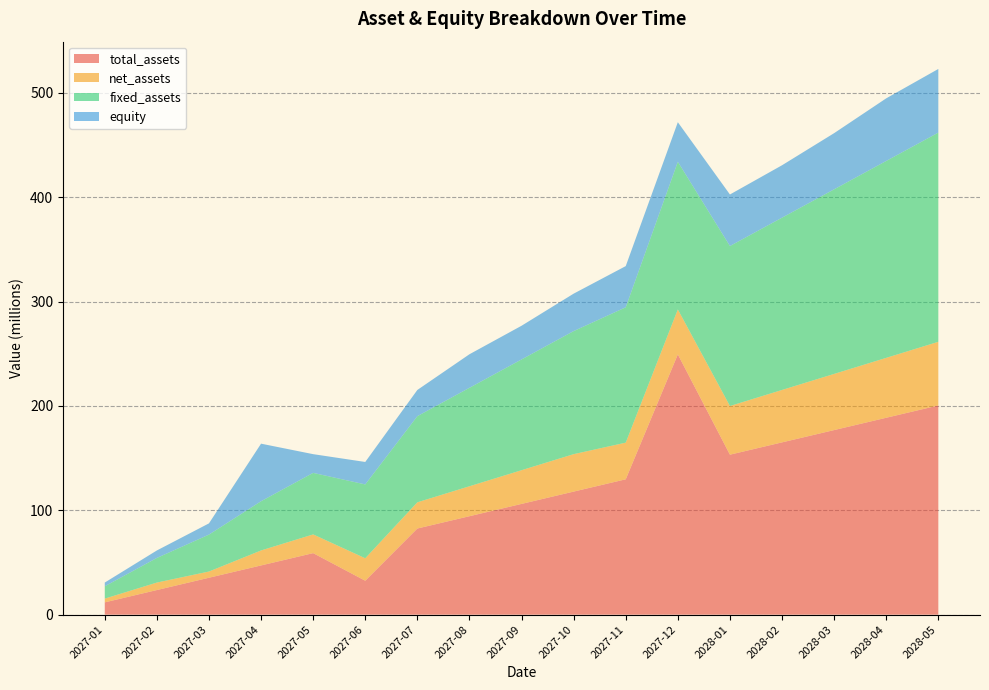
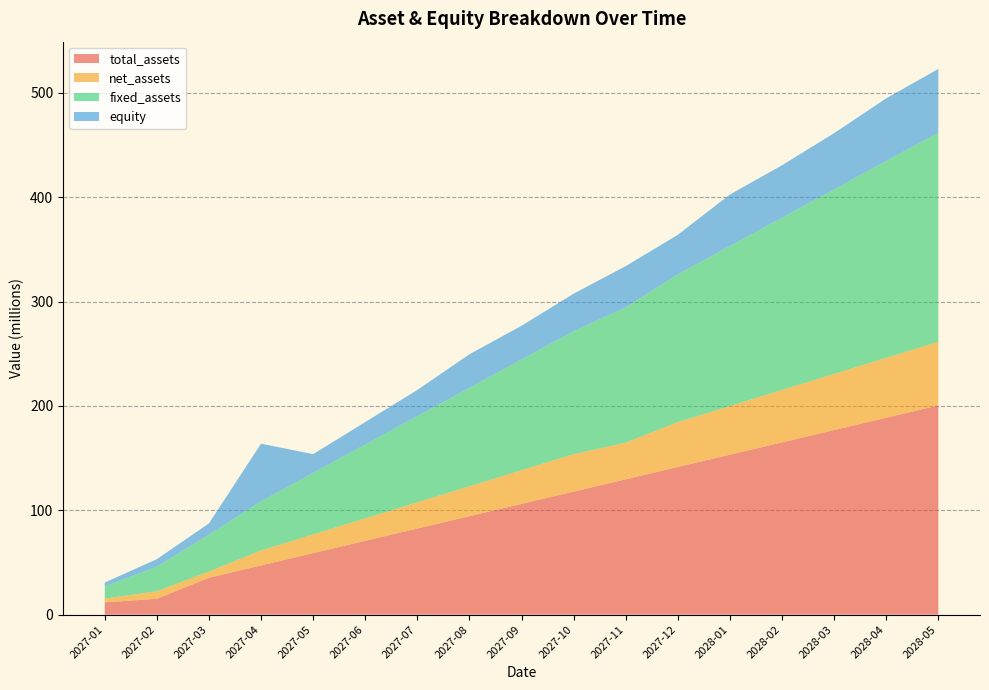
  {
    "total_assets": {
      "2027-01": 12,
-     "2027-02": 24,
+     "2027-02": 15,
      "2027-03": 35,
      "2027-04": 47,
      "2027-05": 59,
-     "2027-06": 33,
+     "2027-06": 71,
      "2027-07": 83,
      "2027-08": 94,
      "2027-09": 106,
      "2027-10": 118,
      "2027-11": 130,
-     "2027-12": 249,
+     "2027-12": 142,
      "2028-01": 153,
      "2028-02": 165,
      "2028-03": 177,
      "2028-04": 189,
      "2028-05": 200
    },
    "net_assets": {
      "2027-01": 4,
      "2027-02": 7,
      "2027-03": 6,
      "2027-04": 14,
      "2027-05": 18,
      "2027-06": 22,
      "2027-07": 25,
      "2027-08": 29,
      "2027-09": 32,
      "2027-10": 36,
      "2027-11": 35,
      "2027-12": 43,
      "2028-01": 47,
      "2028-02": 50,
      "2028-03": 54,
      "2028-04": 57,
      "2028-05": 61
    },
    "fixed_assets": {
      "2027-01": 12,
      "2027-02": 24,
      "2027-03": 35,
      "2027-04": 47,
      "2027-05": 59,
      "2027-06": 71,
      "2027-07": 83,
      "2027-08": 94,
      "2027-09": 106,
      "2027-10": 118,
      "2027-11": 130,
      "2027-12": 142,
      "2028-01": 153,
      "2028-02": 165,
      "2028-03": 177,
      "2028-04": 189,
      "2028-05": 200
    },
    "equity": {
      "2027-01": 4,
      "2027-02": 7,
      "2027-03": 11,
      "2027-04": 55,
      "2027-05": 18,
      "2027-06": 22,
      "2027-07": 25,
      "2027-08": 32,
      "2027-09": 32,
      "2027-10": 36,
      "2027-11": 39,
      "2027-12": 38,
      "2028-01": 49,
      "2028-02": 50,
      "2028-03": 54,
      "2028-04": 60,
      "2028-05": 61
    }
  }
